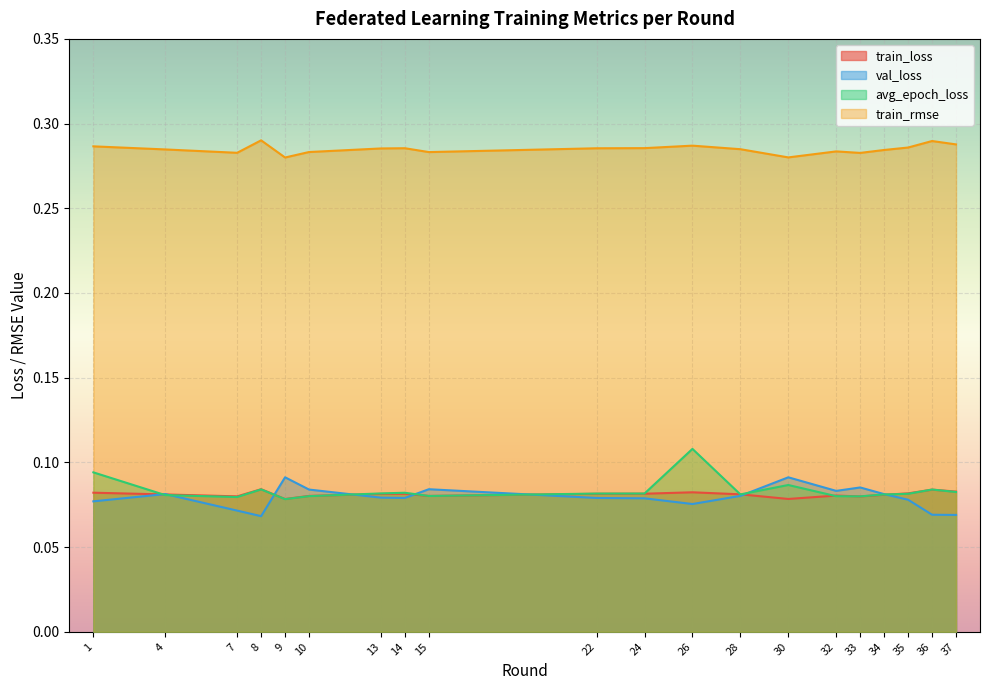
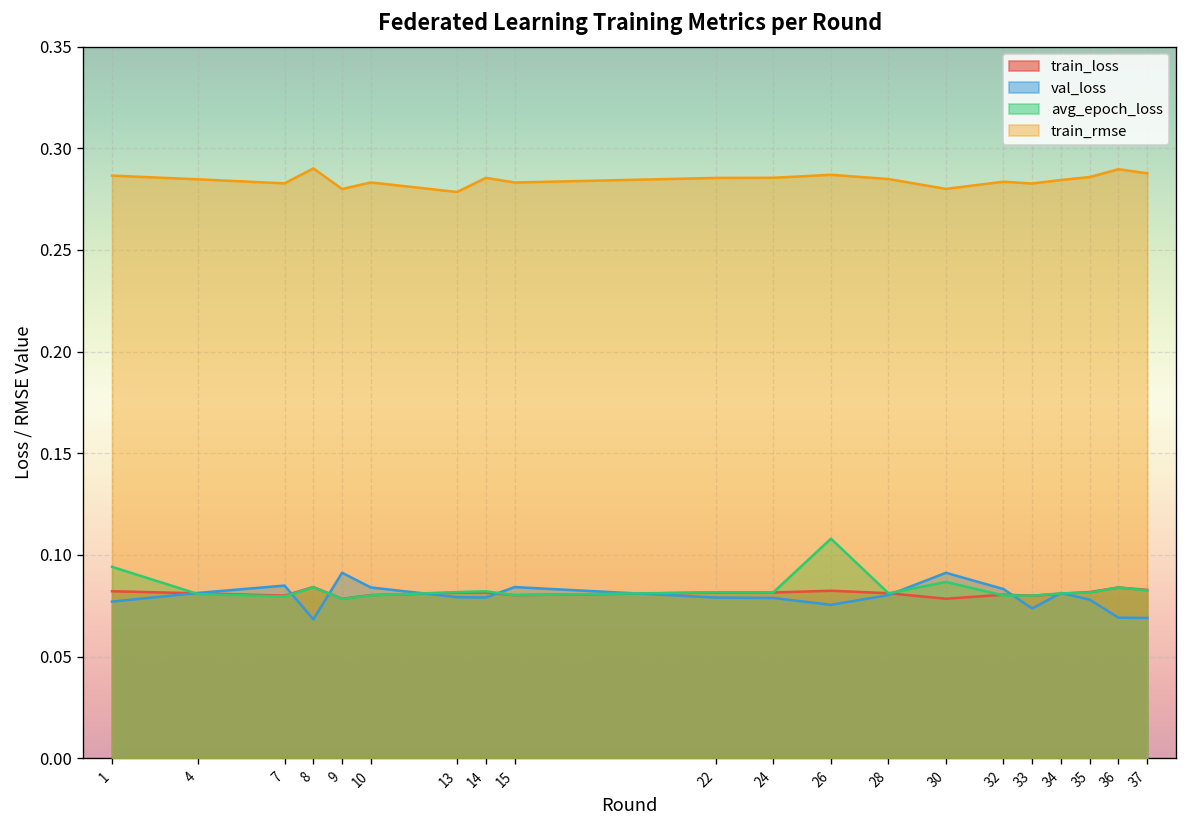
  {
    "train_loss": {
      "1": 0.082,
      "26": 0.082,
      "30": 0.078
    },
    "val_loss": {
      "1": 0.077,
-     "7": 0.072,
+     "7": 0.085,
      "8": 0.068,
      "9": 0.091,
      "10": 0.084,
      "13": 0.079,
      "14": 0.079,
      "15": 0.084,
      "22": 0.079,
      "24": 0.079,
      "26": 0.075,
      "30": 0.091,
      "32": 0.083,
-     "33": 0.085,
+     "33": 0.074,
      "35": 0.078,
      "36": 0.069,
      "37": 0.069
    },
    "avg_epoch_loss": {
      "1": 0.094,
      "26": 0.108,
      "30": 0.087
    },
    "train_rmse": {
      "1": 0.287,
      "4": 0.285,
      "7": 0.283,
      "8": 0.290,
      "9": 0.280,
      "10": 0.283,
-     "13": 0.285,
+     "13": 0.279,
      "14": 0.285,
      "15": 0.283,
      "22": 0.285,
      "24": 0.286,
      "26": 0.287,
      "28": 0.285,
      "30": 0.280,
      "32": 0.284,
      "33": 0.283,
      "34": 0.284,
      "35": 0.286,
      "36": 0.290,
      "37": 0.288
    }
  }
